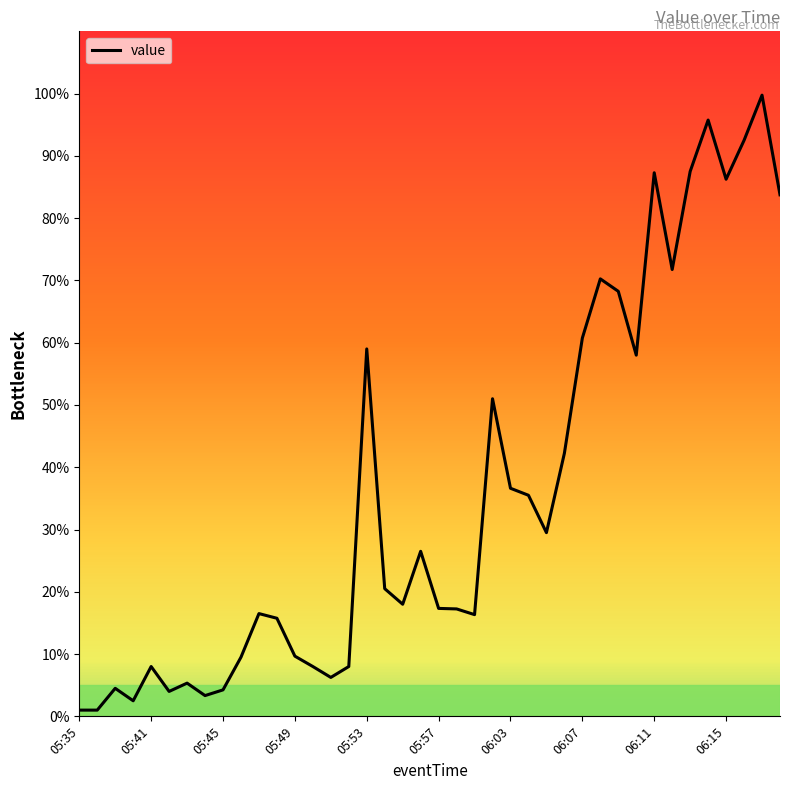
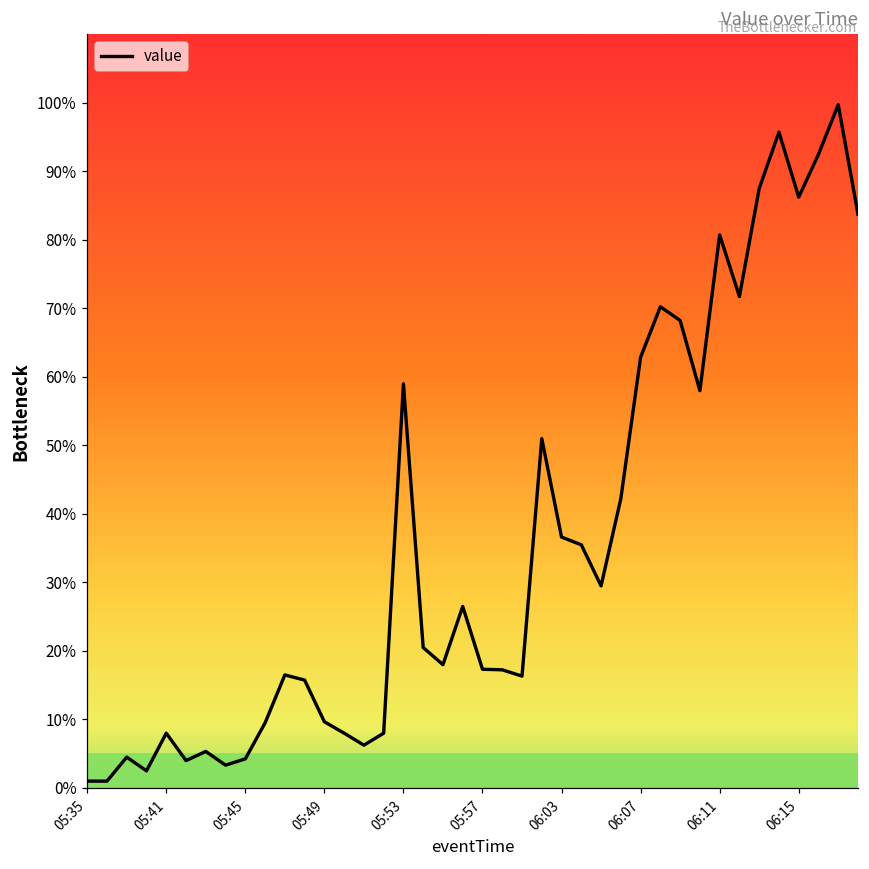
  {
    "05:41": "8%",
    "05:49": "10%",
    "05:53": "59%",
    "05:57": "17%",
    "06:03": "37%",
-   "06:07": "61%",
-   "06:11": "87%",
+   "06:07": "63%",
+   "06:11": "81%",
    "06:15": "86%"
  }
